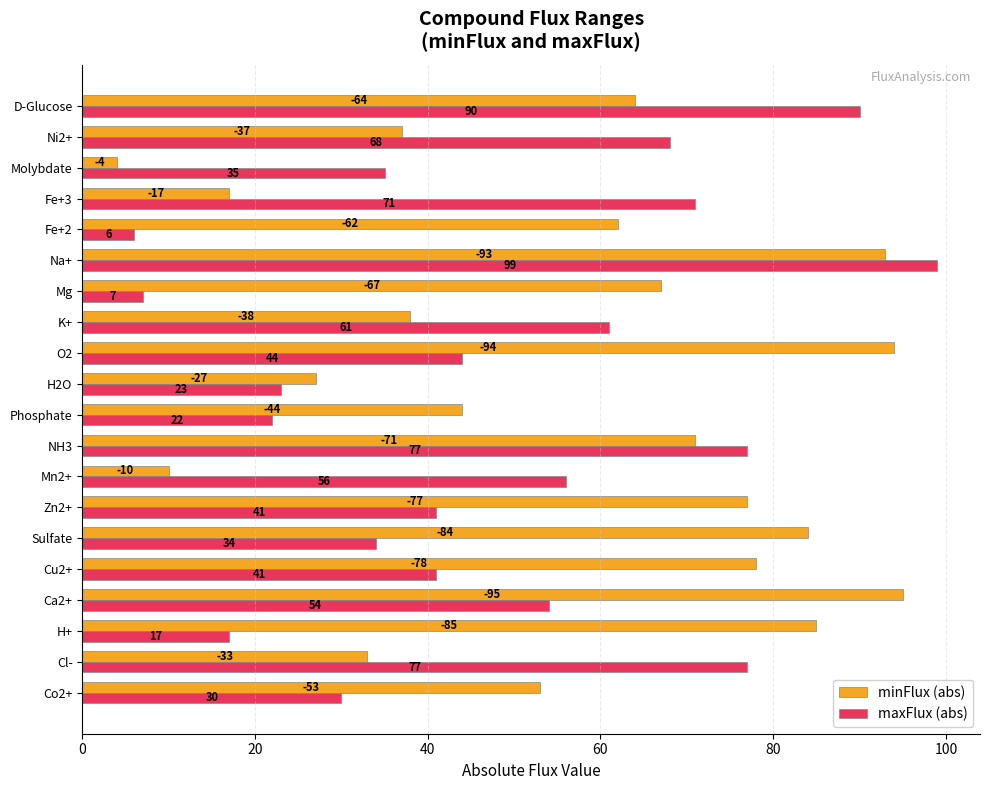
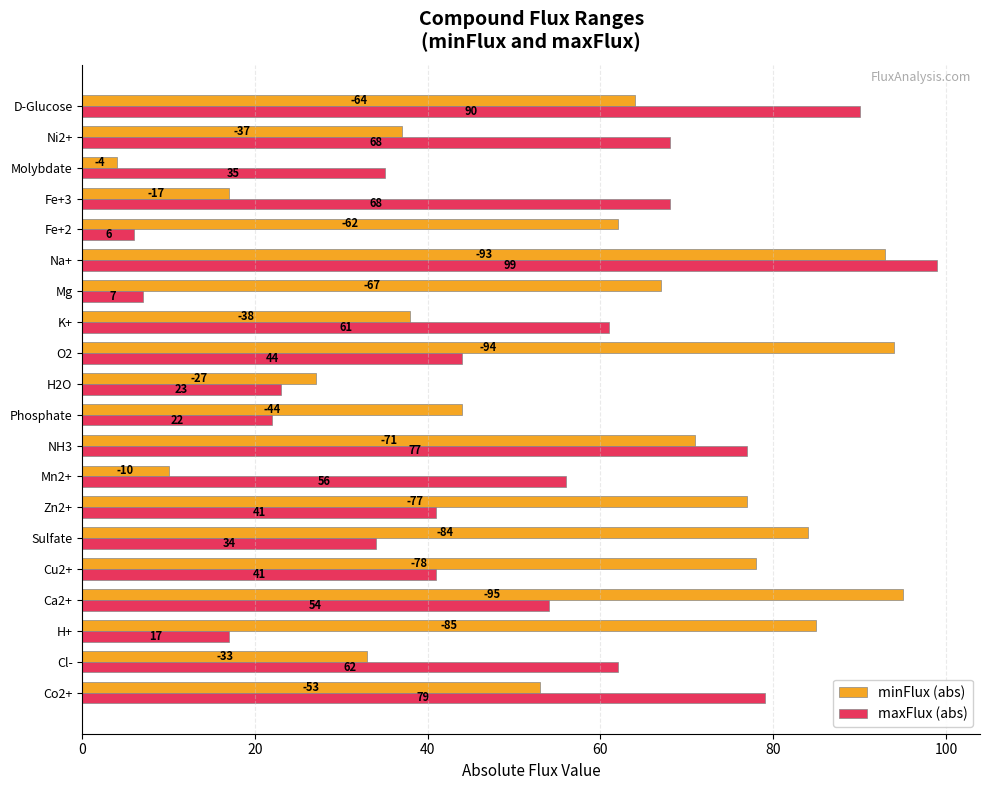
  {
    "maxFlux (abs)": {
      "D-Glucose": 90,
      "Ni2+": 68,
      "Molybdate": 35,
-     "Fe+3": 71,
+     "Fe+3": 68,
      "Fe+2": 6,
      "Na+": 99,
      "Mg": 7,
      "K+": 61,
      "O2": 44,
      "H2O": 23,
      "Phosphate": 22,
      "NH3": 77,
      "Mn2+": 56,
      "Zn2+": 41,
      "Sulfate": 34,
      "Cu2+": 41,
      "Ca2+": 54,
      "H+": 17,
-     "Cl-": 77,
-     "Co2+": 30
+     "Cl-": 62,
+     "Co2+": 79
    }
  }
